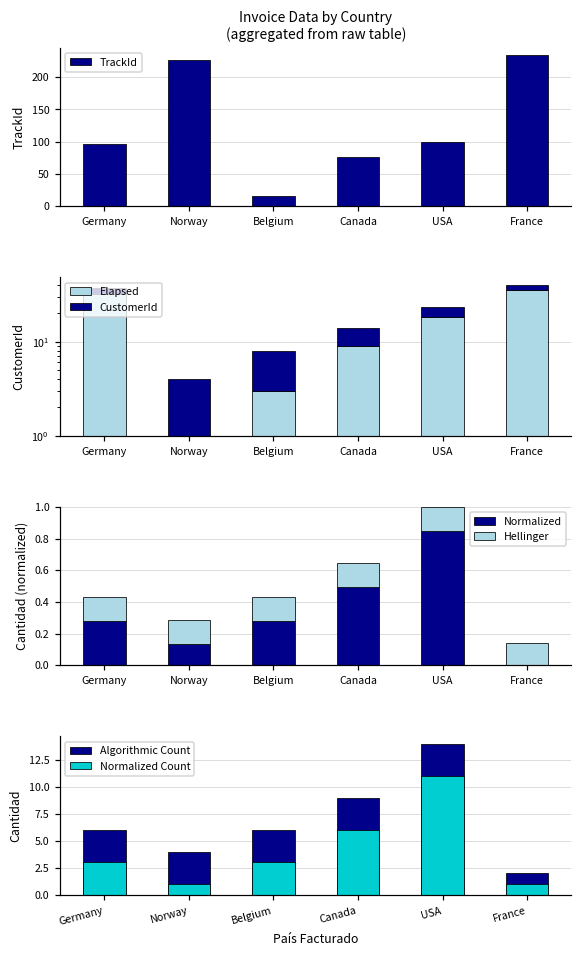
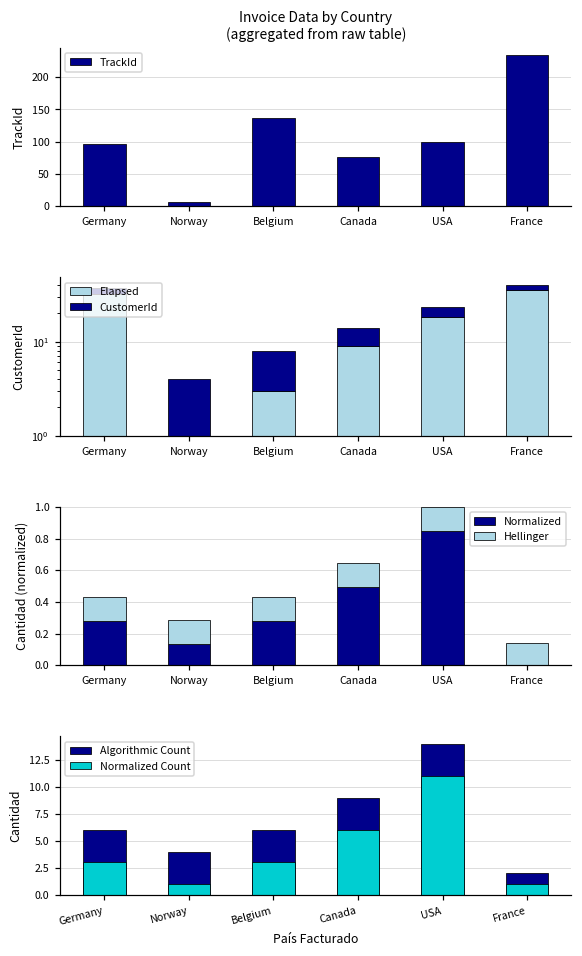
  {
    "Invoice Data by Country (aggregated from raw table)": {
      "Germany": 100,
-     "Norway": 230,
-     "Belgium": 20,
+     "Norway": 10,
+     "Belgium": 140,
      "Canada": 80,
      "USA": 100,
      "France": 230
    }
  }
